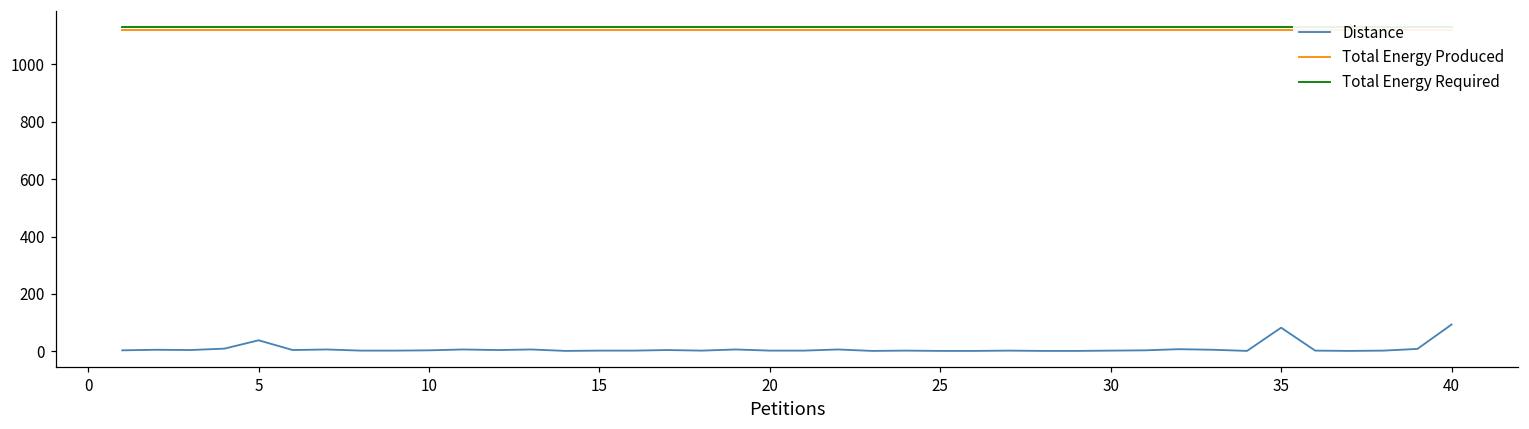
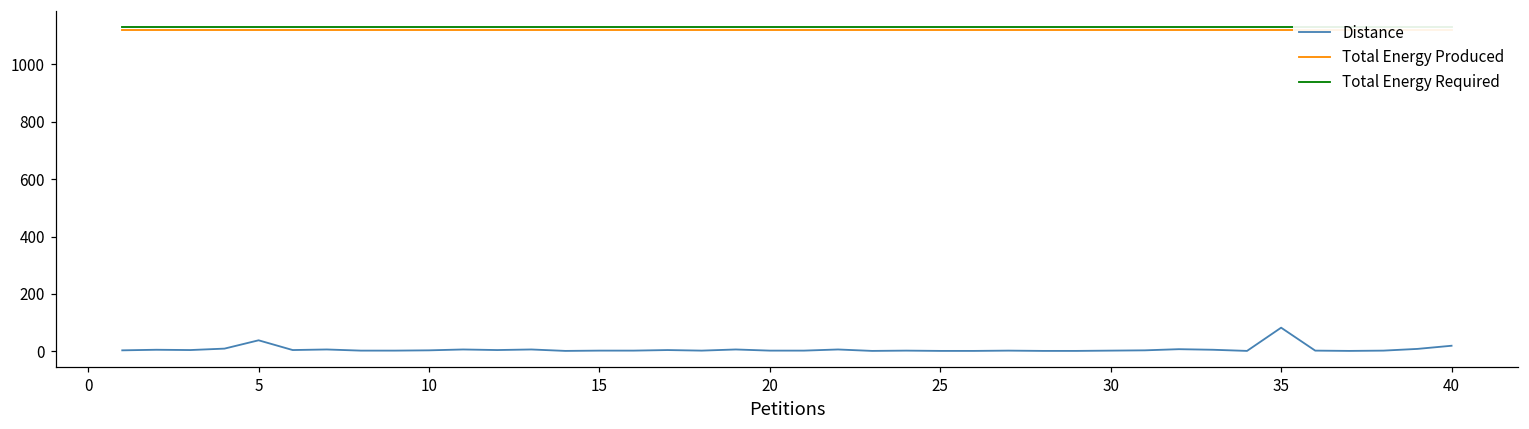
  {
    "Distance": {
      "5": 40,
      "10": 0,
      "15": 0,
      "20": 0,
      "25": 0,
      "30": 0,
      "35": 80,
-     "40": 90
+     "40": 20
    },
    "Total Energy Produced": {
      "5": 1120,
      "10": 1120,
      "15": 1120,
      "20": 1120,
      "25": 1120,
      "30": 1120,
      "35": 1120
    },
    "Total Energy Required": {
      "5": 1130,
      "10": 1130,
      "15": 1130,
      "20": 1130,
      "25": 1130,
      "30": 1130,
      "35": 1130
    }
  }
